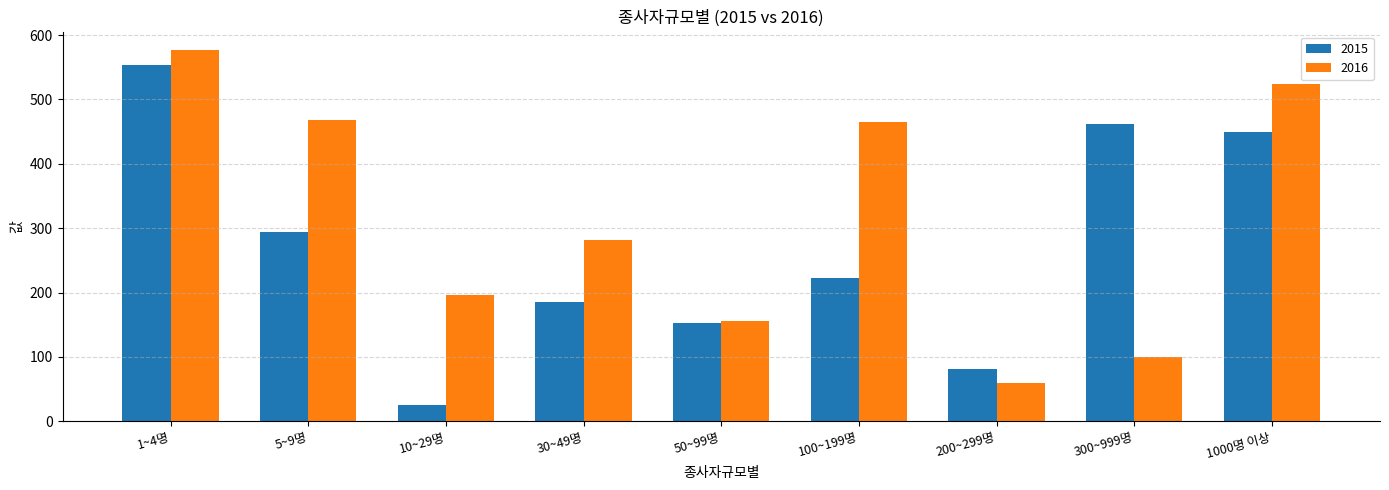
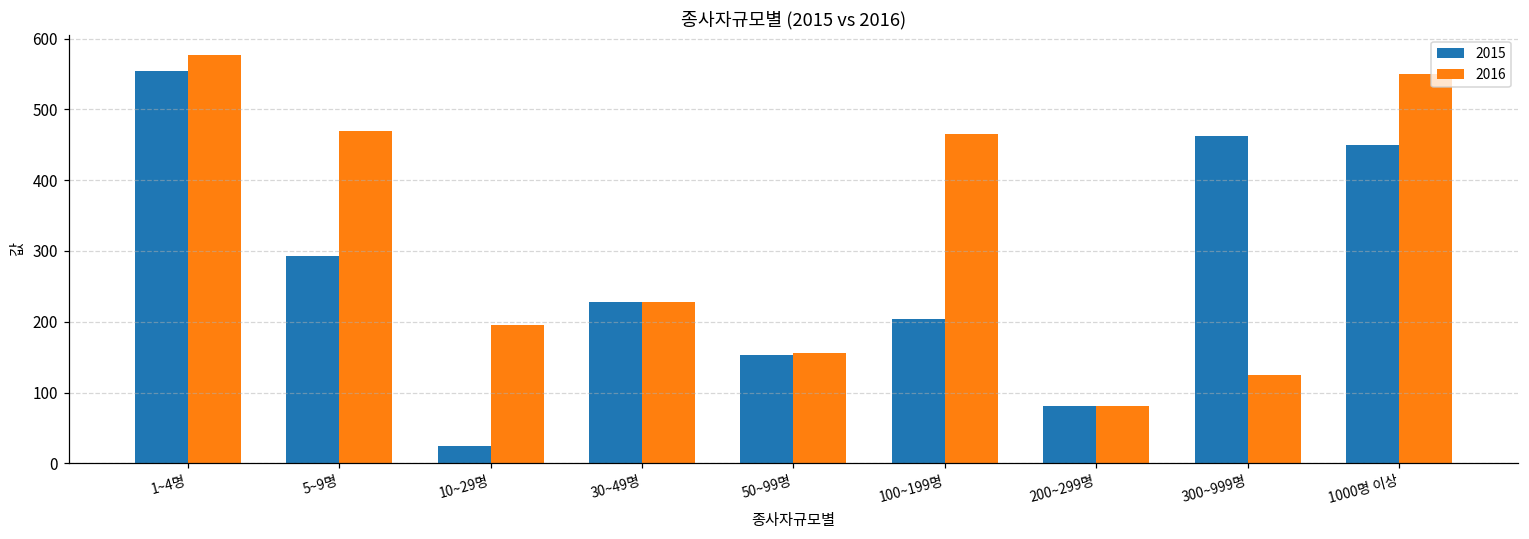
  {
    "2015": {
      "1~4명": 550,
      "5~9명": 290,
      "10~29명": 30,
-     "30~49명": 190,
+     "30~49명": 230,
      "50~99명": 150,
-     "100~199명": 220,
+     "100~199명": 200,
      "200~299명": 80,
      "300~999명": 460,
      "1000명 이상": 450
    },
    "2016": {
      "1~4명": 580,
      "5~9명": 470,
      "10~29명": 200,
-     "30~49명": 280,
+     "30~49명": 230,
      "50~99명": 160,
      "100~199명": 470,
-     "200~299명": 60,
-     "300~999명": 100,
-     "1000명 이상": 520
+     "200~299명": 80,
+     "300~999명": 130,
+     "1000명 이상": 550
    }
  }
